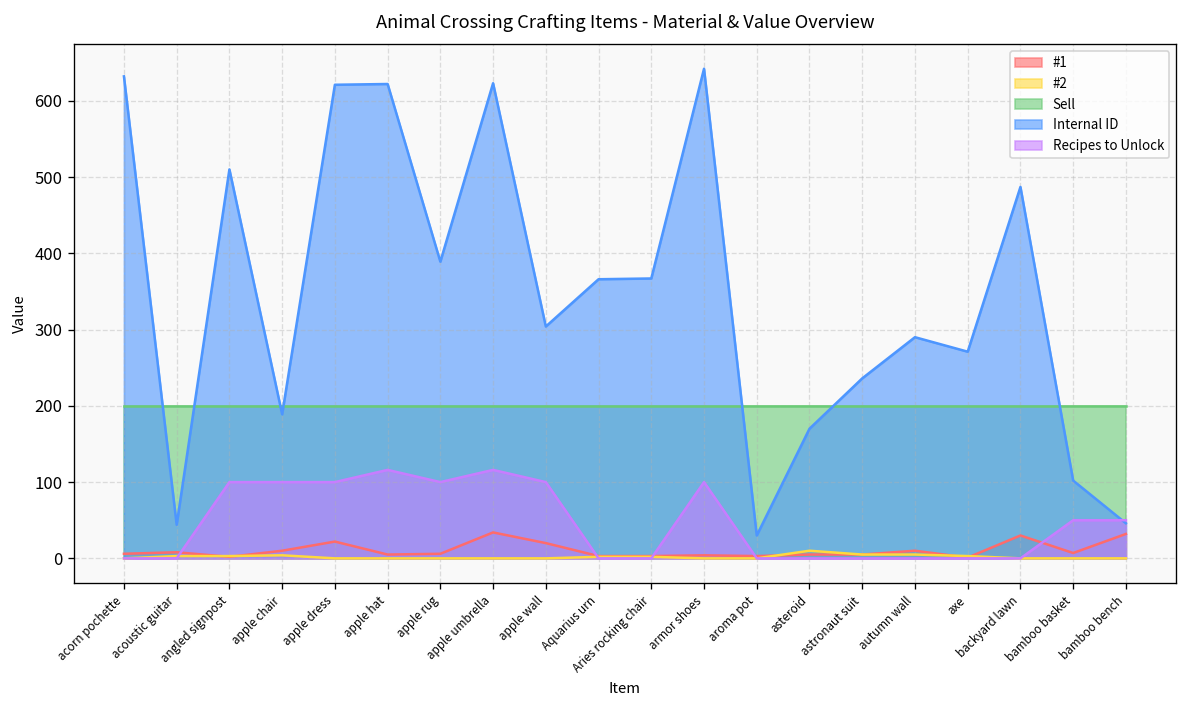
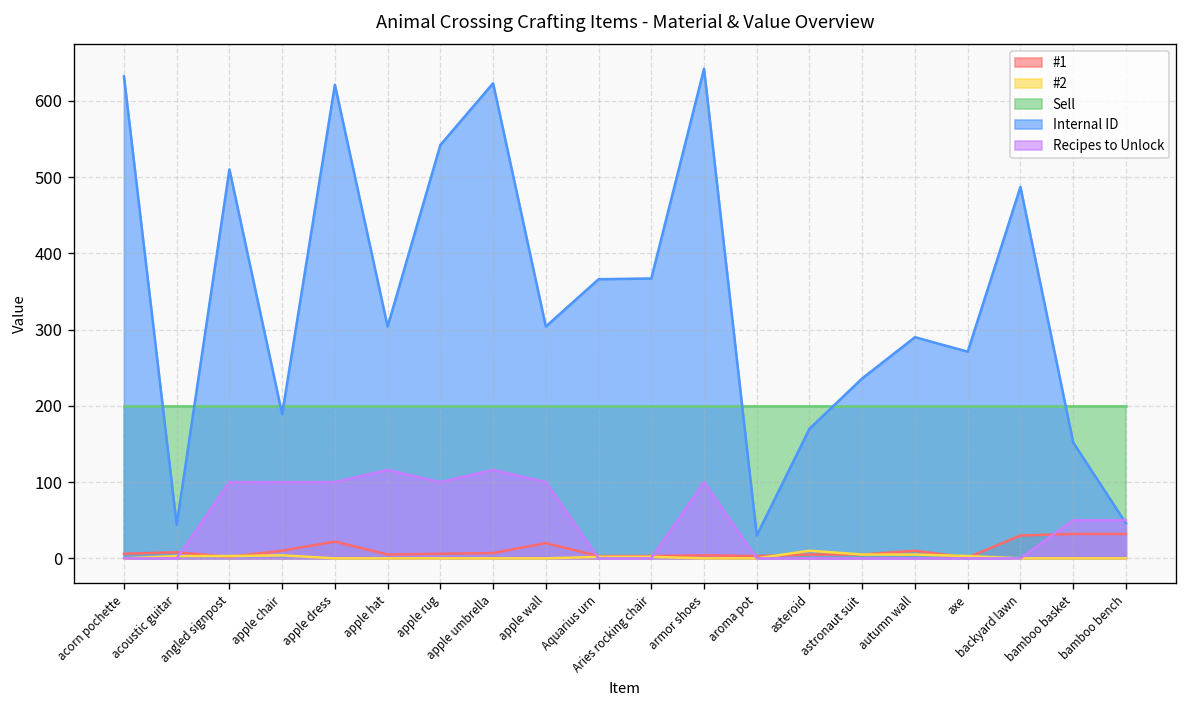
  {
    "#1": {
      "acorn pochette": 10,
      "acoustic guitar": 10,
      "apple chair": 10,
      "apple dress": 20,
      "apple hat": 10,
      "apple rug": 10,
-     "apple umbrella": 30,
+     "apple umbrella": 10,
      "apple wall": 20,
      "asteroid": 10,
      "autumn wall": 10,
      "backyard lawn": 30,
-     "bamboo basket": 10,
+     "bamboo basket": 30,
      "bamboo bench": 30
    },
    "#2": {
      "apple chair": 0,
      "apple dress": 0,
      "apple hat": 0,
      "apple rug": 0,
      "apple umbrella": 0,
      "apple wall": 0,
      "asteroid": 10,
      "autumn wall": 10,
      "bamboo basket": 0,
      "bamboo bench": 0
    },
    "Sell": {
      "acorn pochette": 200,
      "acoustic guitar": 200,
      "angled signpost": 200,
      "apple chair": 200,
      "apple dress": 200,
      "apple hat": 200,
      "apple rug": 200,
      "apple umbrella": 200,
      "apple wall": 200,
      "Aquarius urn": 200,
      "Aries rocking chair": 200,
      "armor shoes": 200,
      "aroma pot": 200,
      "asteroid": 200,
      "astronaut suit": 200,
      "autumn wall": 200,
      "axe": 200,
      "backyard lawn": 200,
      "bamboo basket": 200,
      "bamboo bench": 200
    },
    "Internal ID": {
      "acorn pochette": 630,
      "acoustic guitar": 40,
      "angled signpost": 510,
      "apple chair": 190,
      "apple dress": 620,
-     "apple hat": 620,
-     "apple rug": 390,
+     "apple hat": 300,
+     "apple rug": 540,
      "apple umbrella": 620,
      "apple wall": 300,
      "Aquarius urn": 370,
      "Aries rocking chair": 370,
      "armor shoes": 640,
      "aroma pot": 30,
      "asteroid": 170,
      "astronaut suit": 240,
      "autumn wall": 290,
      "axe": 270,
      "backyard lawn": 490,
-     "bamboo basket": 100,
+     "bamboo basket": 150,
      "bamboo bench": 50
    },
    "Recipes to Unlock": {
      "angled signpost": 100,
      "apple chair": 100,
      "apple dress": 100,
      "apple hat": 120,
      "apple rug": 100,
      "apple umbrella": 120,
      "apple wall": 100,
      "armor shoes": 100,
      "asteroid": 0,
      "astronaut suit": 0,
      "autumn wall": 0,
      "bamboo basket": 50,
      "bamboo bench": 50
    }
  }
